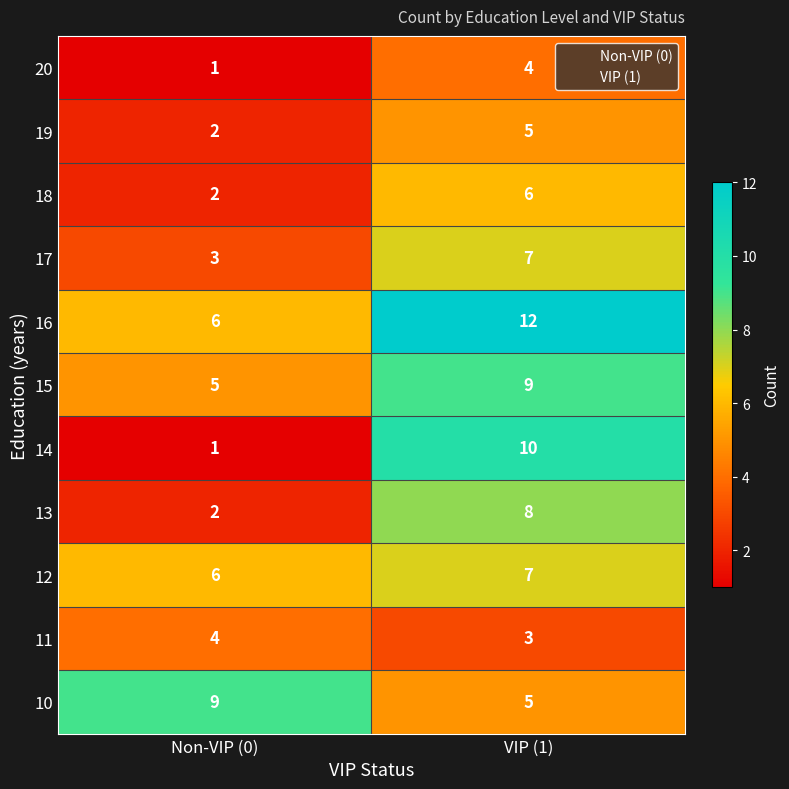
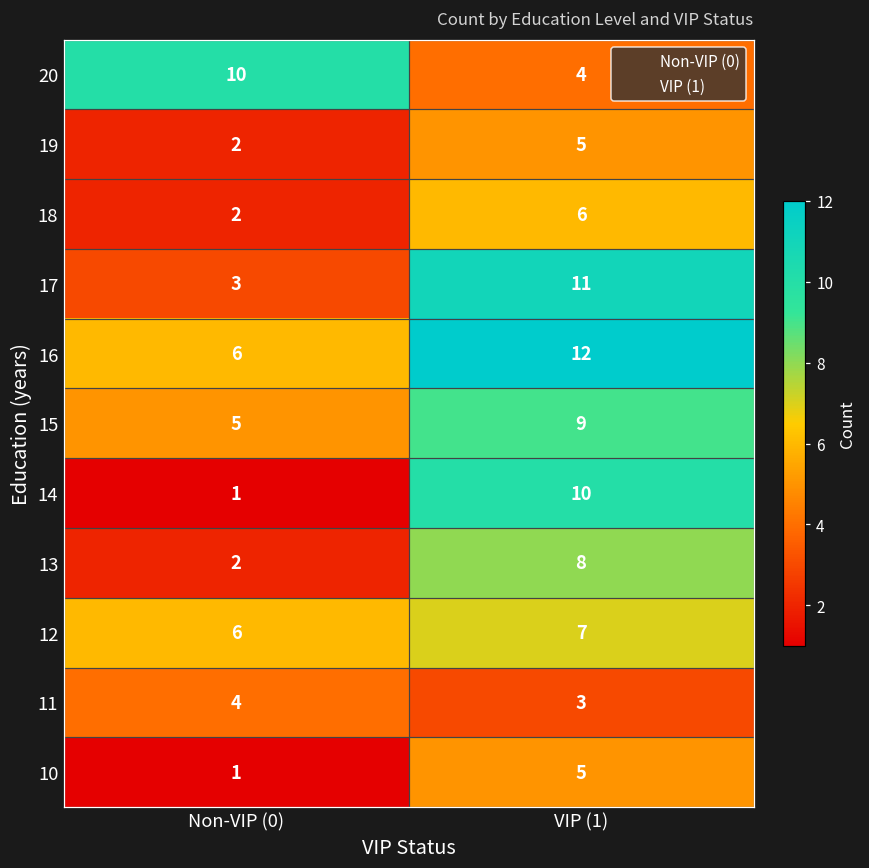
  {
    "20": {
-     "Non-VIP (0)": 1,
+     "Non-VIP (0)": 10,
      "VIP (1)": 4
    },
    "19": {
      "Non-VIP (0)": 2,
      "VIP (1)": 5
    },
    "18": {
      "Non-VIP (0)": 2,
      "VIP (1)": 6
    },
    "17": {
      "Non-VIP (0)": 3,
-     "VIP (1)": 7
+     "VIP (1)": 11
    },
    "16": {
      "Non-VIP (0)": 6,
      "VIP (1)": 12
    },
    "15": {
      "Non-VIP (0)": 5,
      "VIP (1)": 9
    },
    "14": {
      "Non-VIP (0)": 1,
      "VIP (1)": 10
    },
    "13": {
      "Non-VIP (0)": 2,
      "VIP (1)": 8
    },
    "12": {
      "Non-VIP (0)": 6,
      "VIP (1)": 7
    },
    "11": {
      "Non-VIP (0)": 4,
      "VIP (1)": 3
    },
    "10": {
-     "Non-VIP (0)": 9,
+     "Non-VIP (0)": 1,
      "VIP (1)": 5
    }
  }
